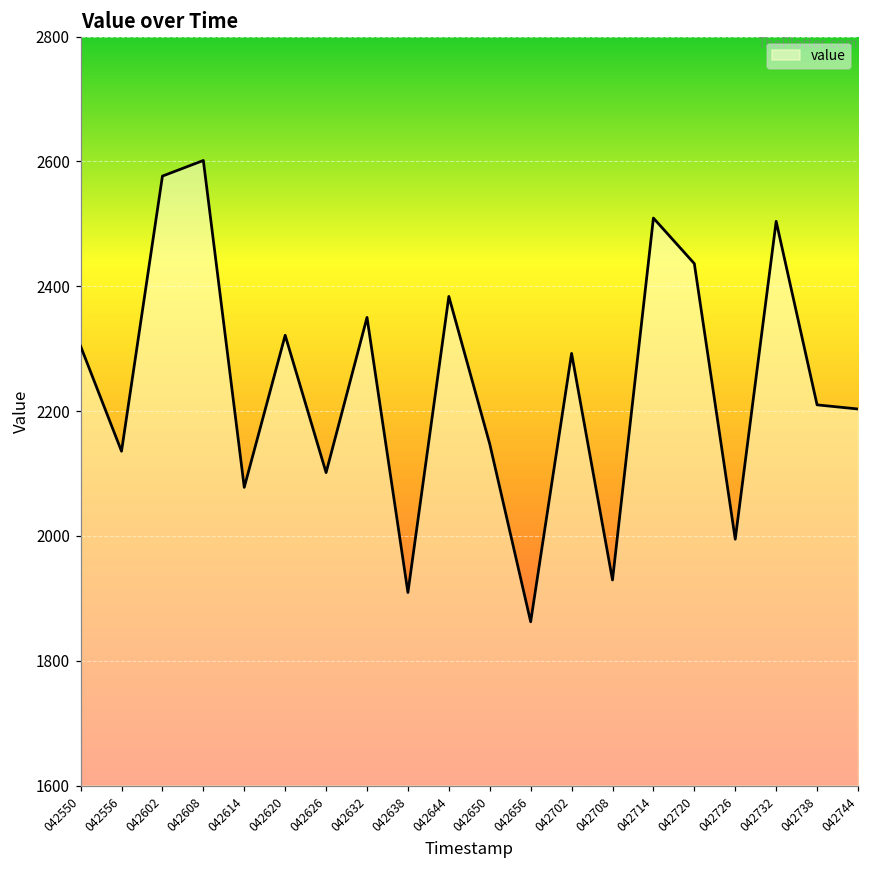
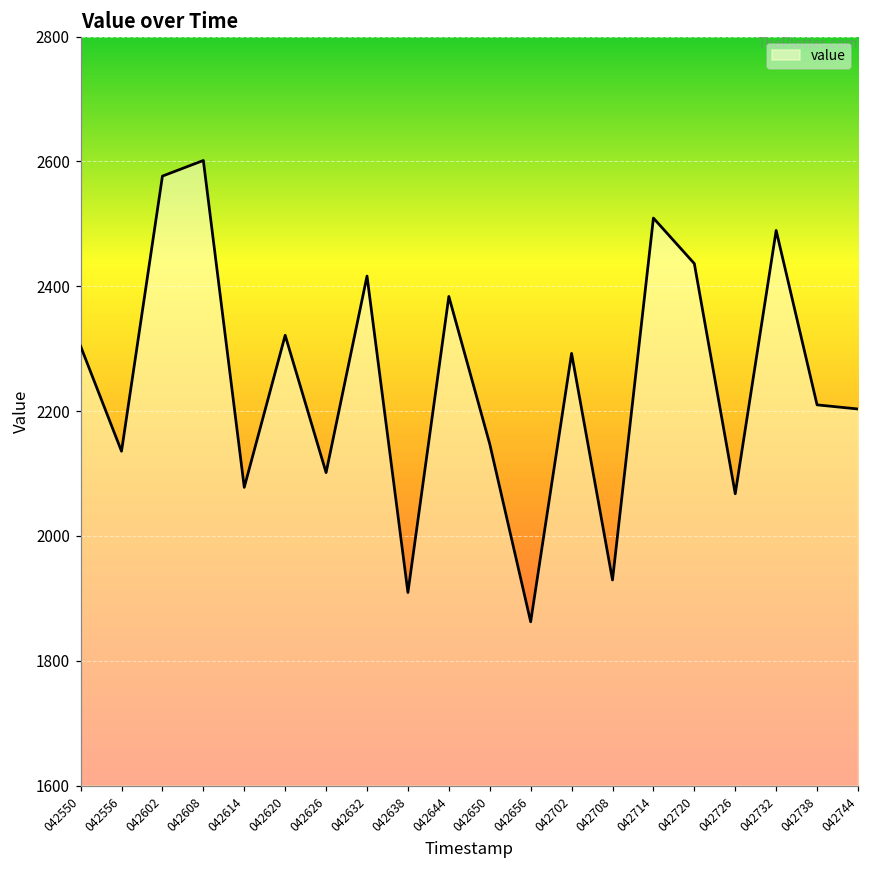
  {
    "042550": 2300,
    "042556": 2140,
    "042602": 2580,
    "042608": 2600,
    "042614": 2080,
    "042620": 2320,
    "042626": 2100,
-   "042632": 2350,
+   "042632": 2420,
    "042638": 1910,
    "042644": 2380,
    "042650": 2150,
    "042656": 1860,
    "042702": 2290,
    "042708": 1930,
    "042714": 2510,
    "042720": 2440,
-   "042726": 1990,
-   "042732": 2500,
+   "042726": 2070,
+   "042732": 2490,
    "042738": 2210,
    "042744": 2200
  }
